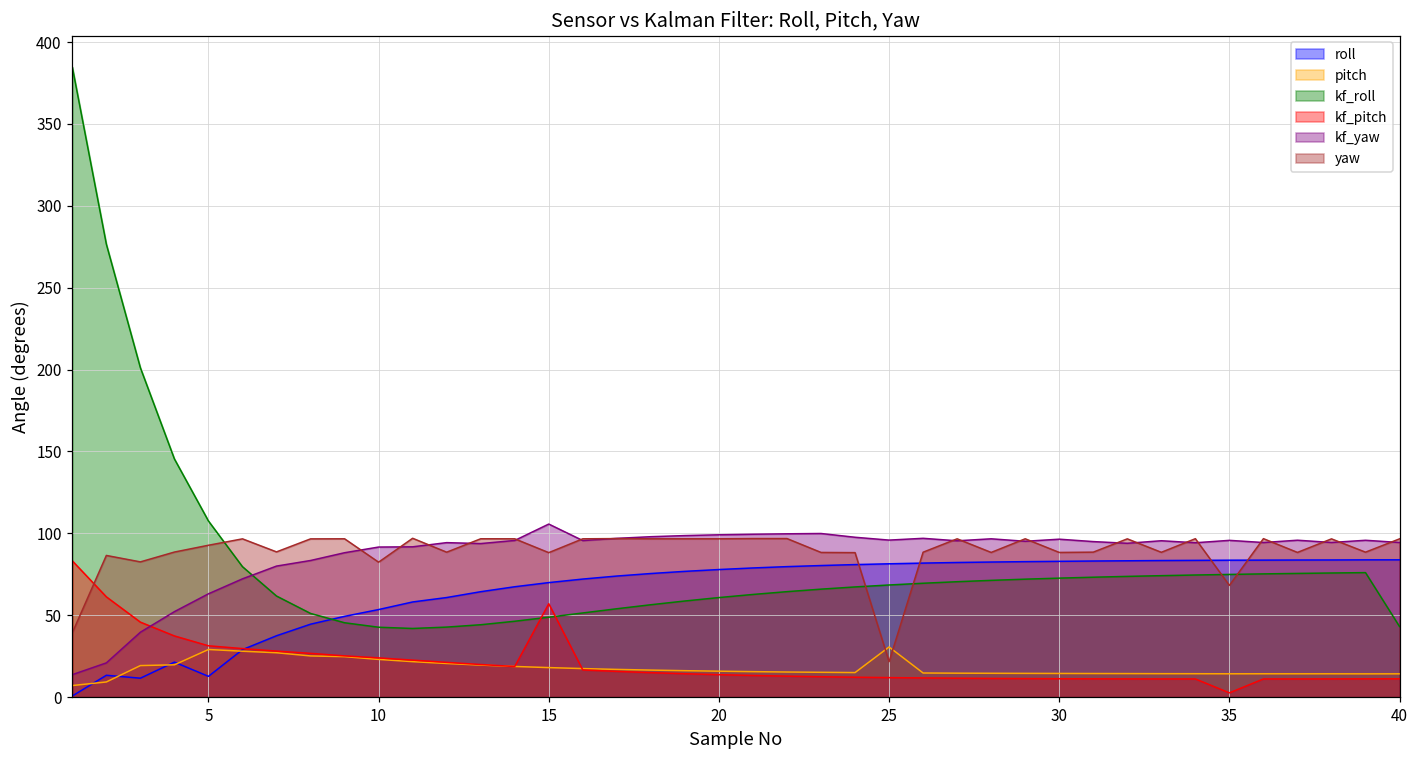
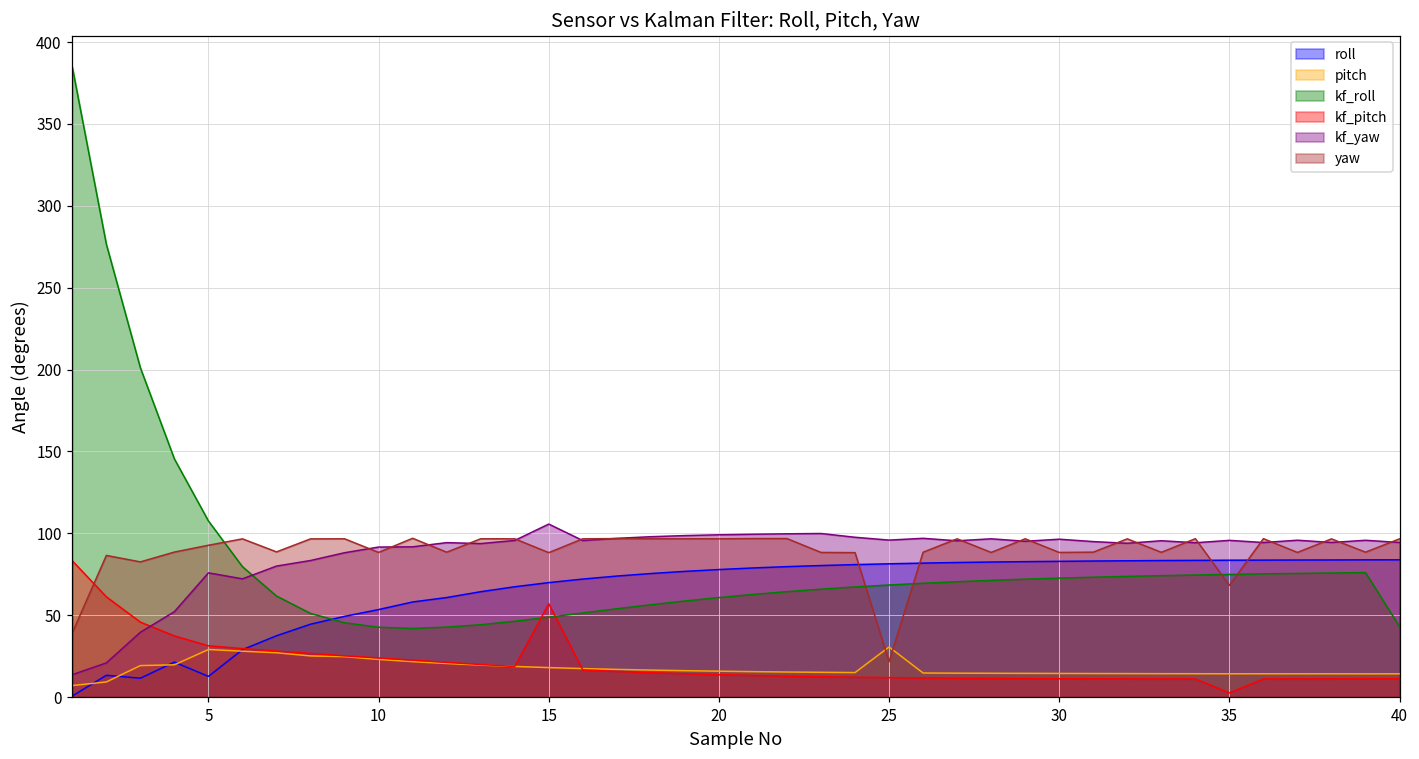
  {
    "roll": {
      "5": 13,
      "10": 53,
      "15": 70,
      "20": 78,
      "25": 81,
      "30": 83,
      "35": 84,
      "40": 84
    },
    "pitch": {
      "5": 29,
      "15": 18,
      "20": 16,
      "25": 31,
      "30": 14,
      "35": 14,
      "40": 14
    },
    "kf_roll": {
      "5": 108,
      "10": 43,
      "15": 49,
      "20": 61,
      "25": 68,
      "30": 73,
      "35": 75,
      "40": 43
    },
    "kf_pitch": {
      "5": 31,
      "15": 57,
      "20": 14,
      "25": 12,
      "30": 11,
      "35": 3,
      "40": 11
    },
    "kf_yaw": {
-     "5": 63,
+     "5": 76,
      "10": 92,
      "15": 106,
      "20": 99,
      "25": 96,
      "30": 96,
      "35": 96,
      "40": 94
    },
    "yaw": {
      "5": 93,
-     "10": 82,
+     "10": 88,
      "15": 88,
      "20": 97,
      "25": 22,
      "30": 88,
      "35": 68,
      "40": 97
    }
  }
